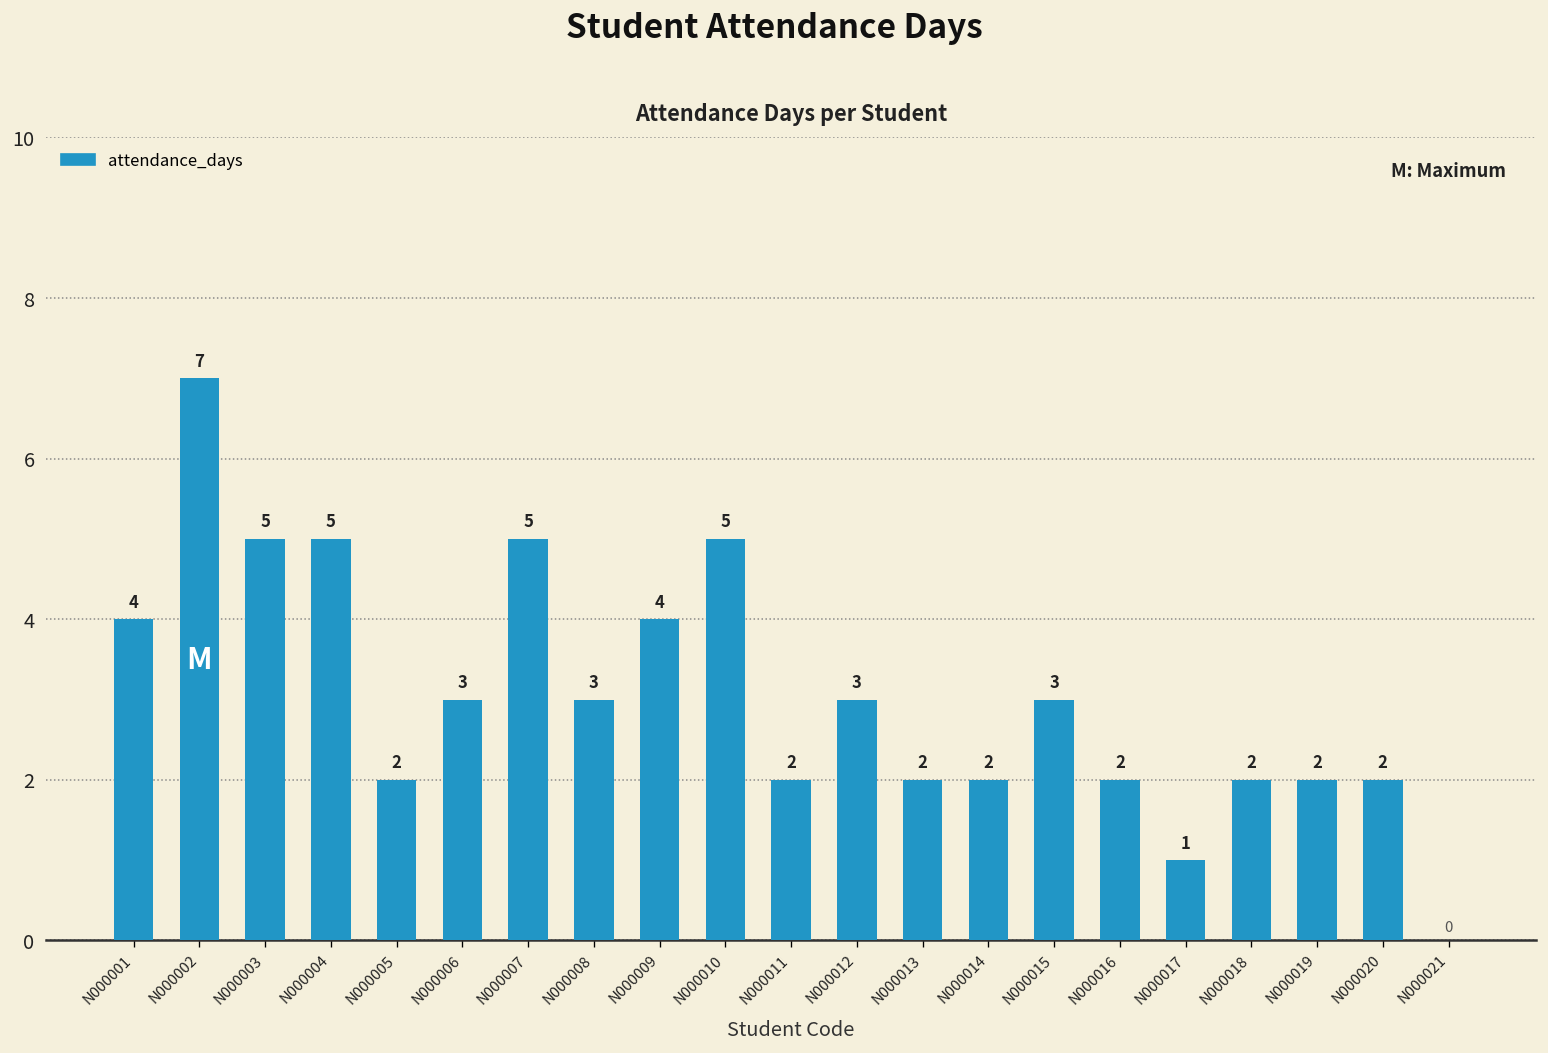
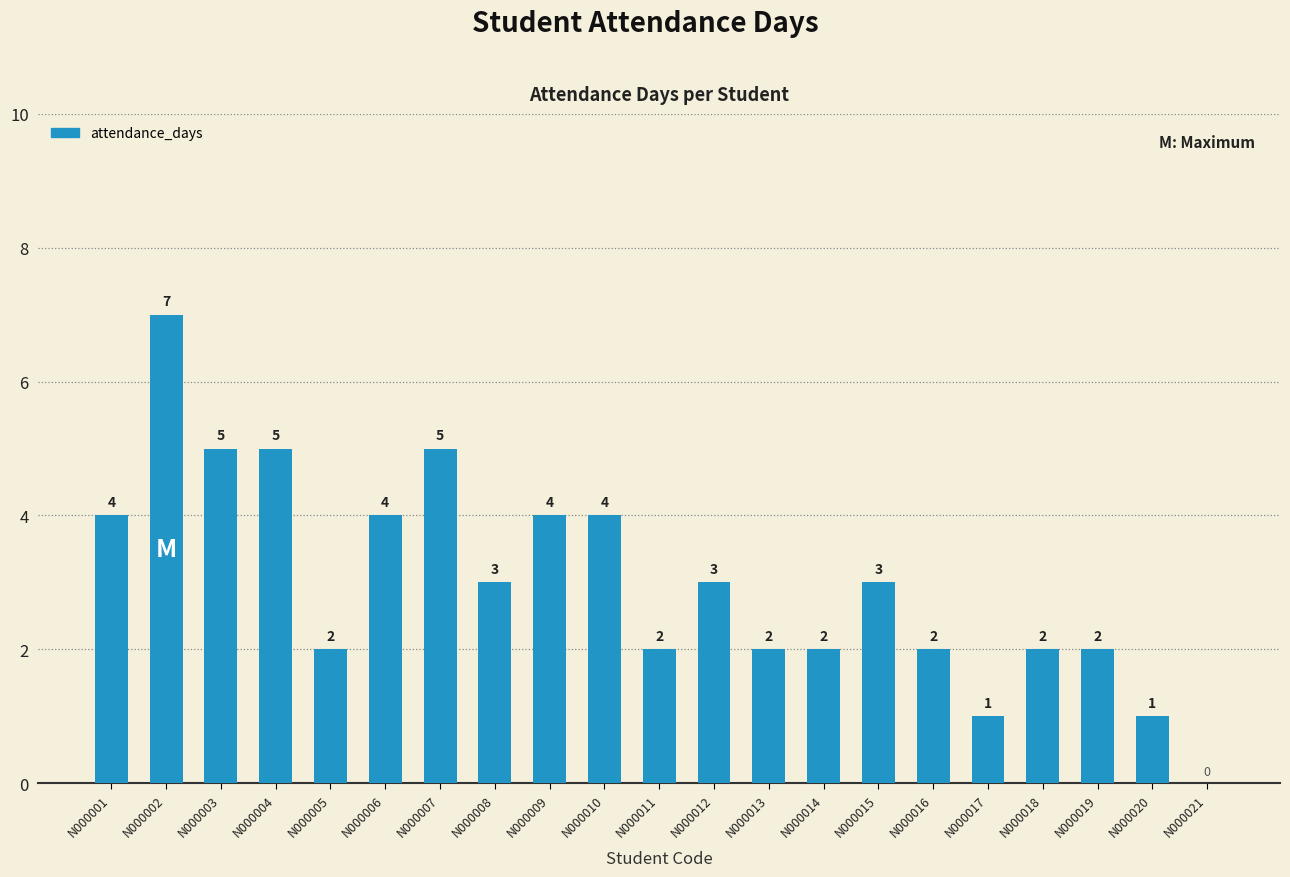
  {
    "N000001": 4,
    "N000002": 7,
    "N000003": 5,
    "N000004": 5,
    "N000005": 2,
-   "N000006": 3,
+   "N000006": 4,
    "N000007": 5,
    "N000008": 3,
    "N000009": 4,
-   "N000010": 5,
+   "N000010": 4,
    "N000011": 2,
    "N000012": 3,
    "N000013": 2,
    "N000014": 2,
    "N000015": 3,
    "N000016": 2,
    "N000017": 1,
    "N000018": 2,
    "N000019": 2,
-   "N000020": 2,
+   "N000020": 1,
    "N000021": 0
  }
